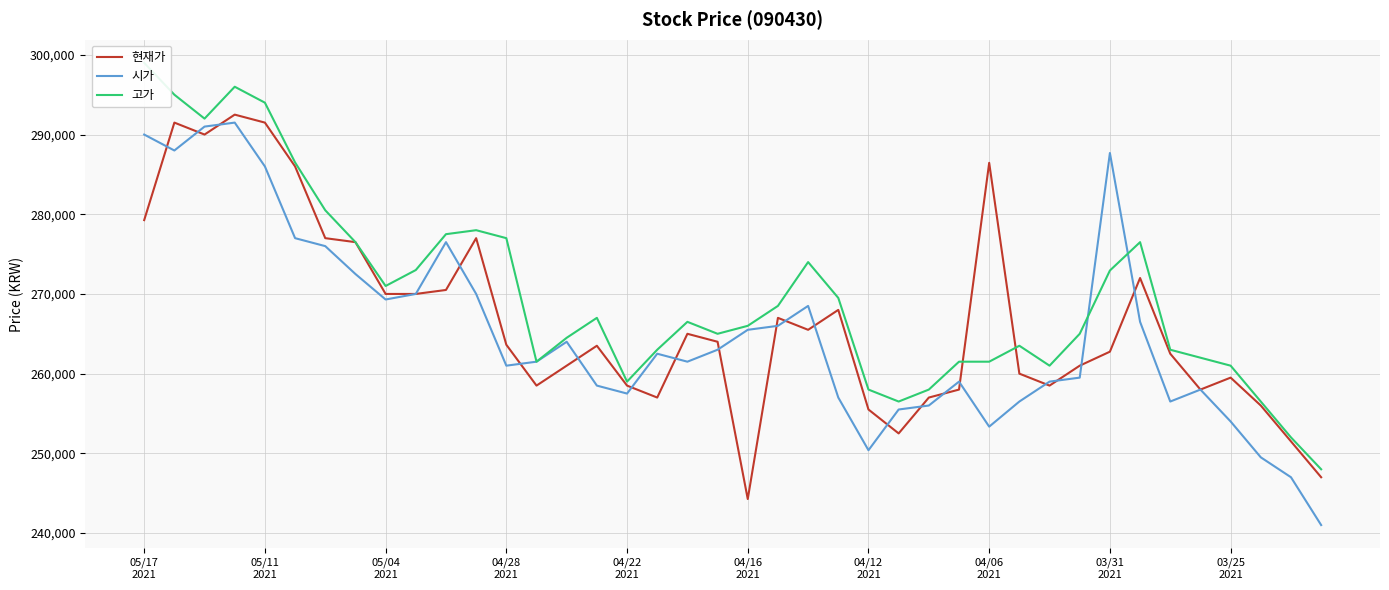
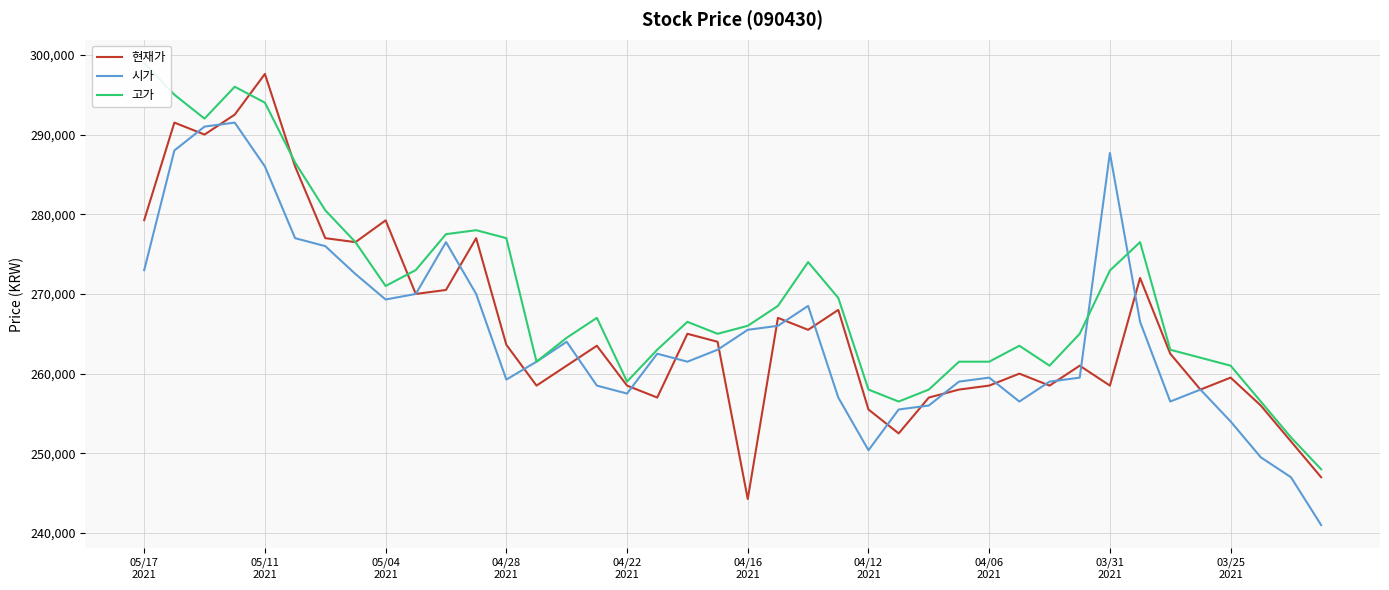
  {
    "현재가": {
      "05/17 2021": "279,000",
-     "05/11 2021": "292,000",
-     "05/04 2021": "270,000",
+     "05/11 2021": "298,000",
+     "05/04 2021": "279,000",
      "04/28 2021": "264,000",
      "04/22 2021": "259,000",
      "04/16 2021": "244,000",
      "04/12 2021": "256,000",
-     "04/06 2021": "286,000",
-     "03/31 2021": "263,000",
+     "04/06 2021": "259,000",
+     "03/31 2021": "259,000",
      "03/25 2021": "260,000"
    },
    "시가": {
-     "05/17 2021": "290,000",
+     "05/17 2021": "273,000",
      "05/11 2021": "286,000",
      "05/04 2021": "269,000",
-     "04/28 2021": "261,000",
+     "04/28 2021": "259,000",
      "04/22 2021": "258,000",
      "04/16 2021": "266,000",
      "04/12 2021": "250,000",
-     "04/06 2021": "253,000",
+     "04/06 2021": "260,000",
      "03/31 2021": "288,000",
      "03/25 2021": "254,000"
    },
    "고가": {
      "05/11 2021": "294,000",
      "05/04 2021": "271,000",
      "04/28 2021": "277,000",
      "04/22 2021": "259,000",
      "04/16 2021": "266,000",
      "04/12 2021": "258,000",
      "04/06 2021": "262,000",
      "03/31 2021": "273,000",
      "03/25 2021": "261,000"
    }
  }
